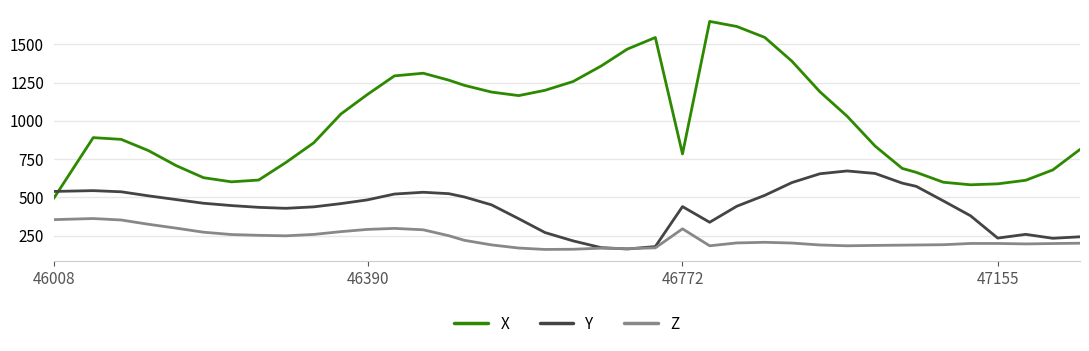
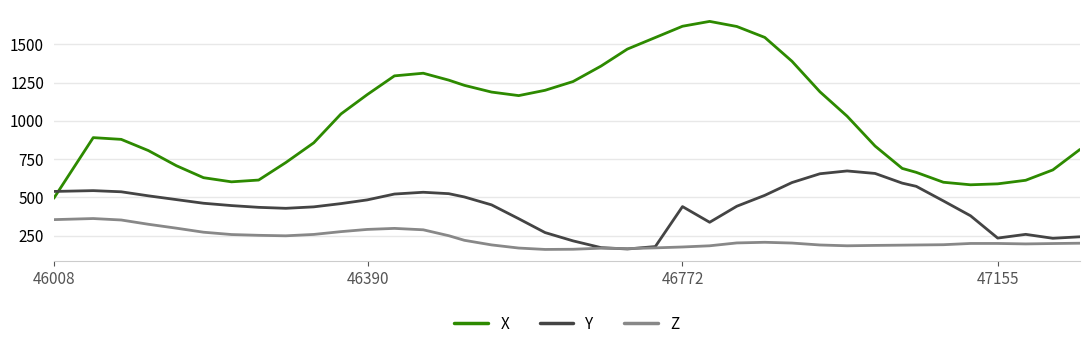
  {
    "X": {
      "46008": 490,
-     "46772": 780,
+     "46772": 1620,
      "47155": 590
    },
    "Y": {
      "46008": 540,
      "46772": 440,
      "47155": 230
    },
    "Z": {
      "46008": 350,
-     "46772": 290,
+     "46772": 180,
      "47155": 200
    }
  }
